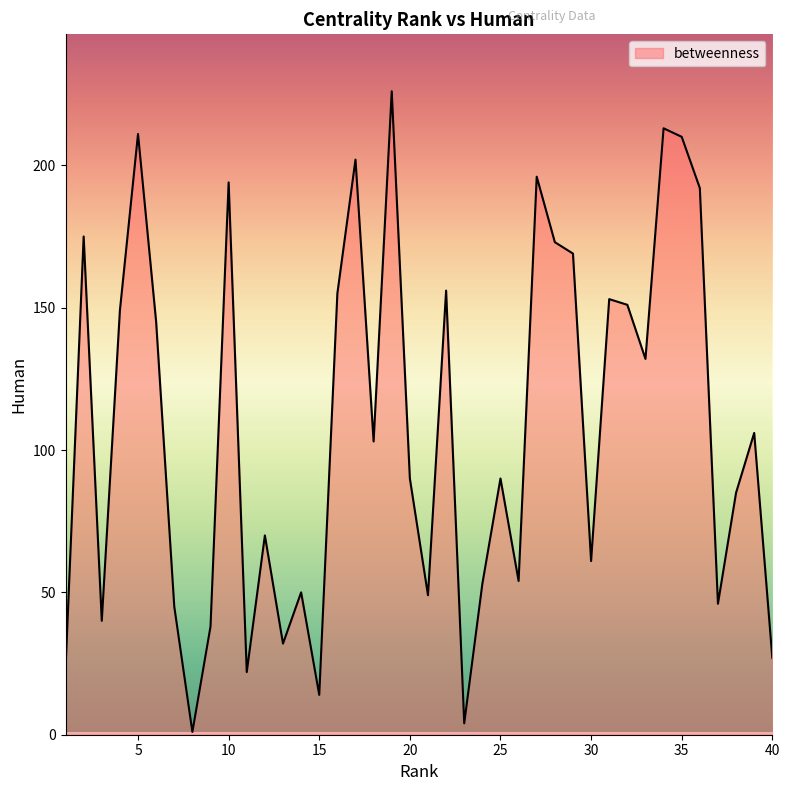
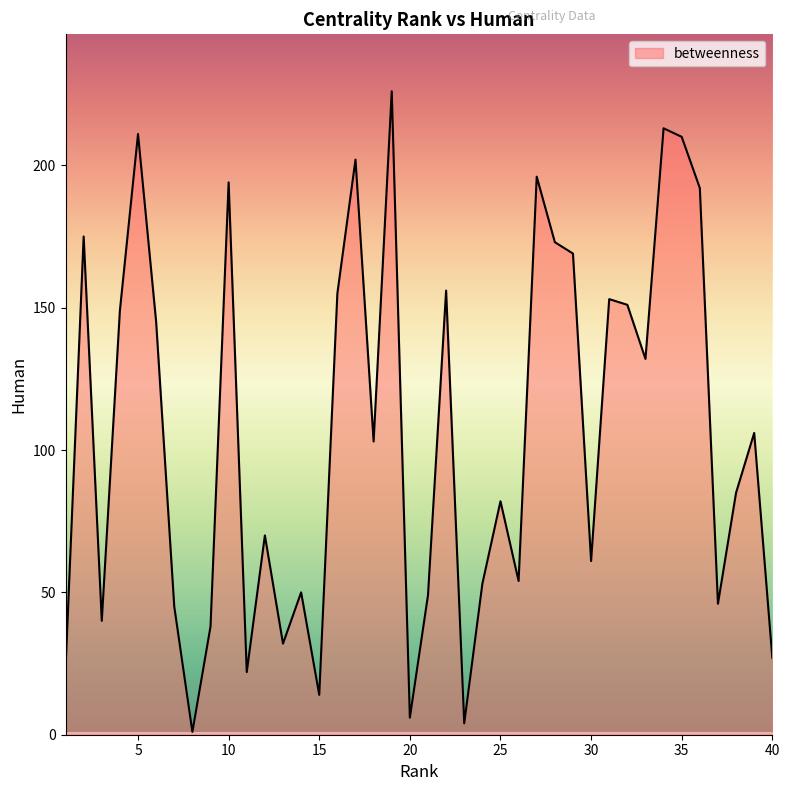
  {
    "5": 211,
    "10": 194,
    "15": 14,
-   "20": 90,
-   "25": 90,
+   "20": 6,
+   "25": 82,
    "30": 61,
    "35": 210,
    "40": 27
  }
